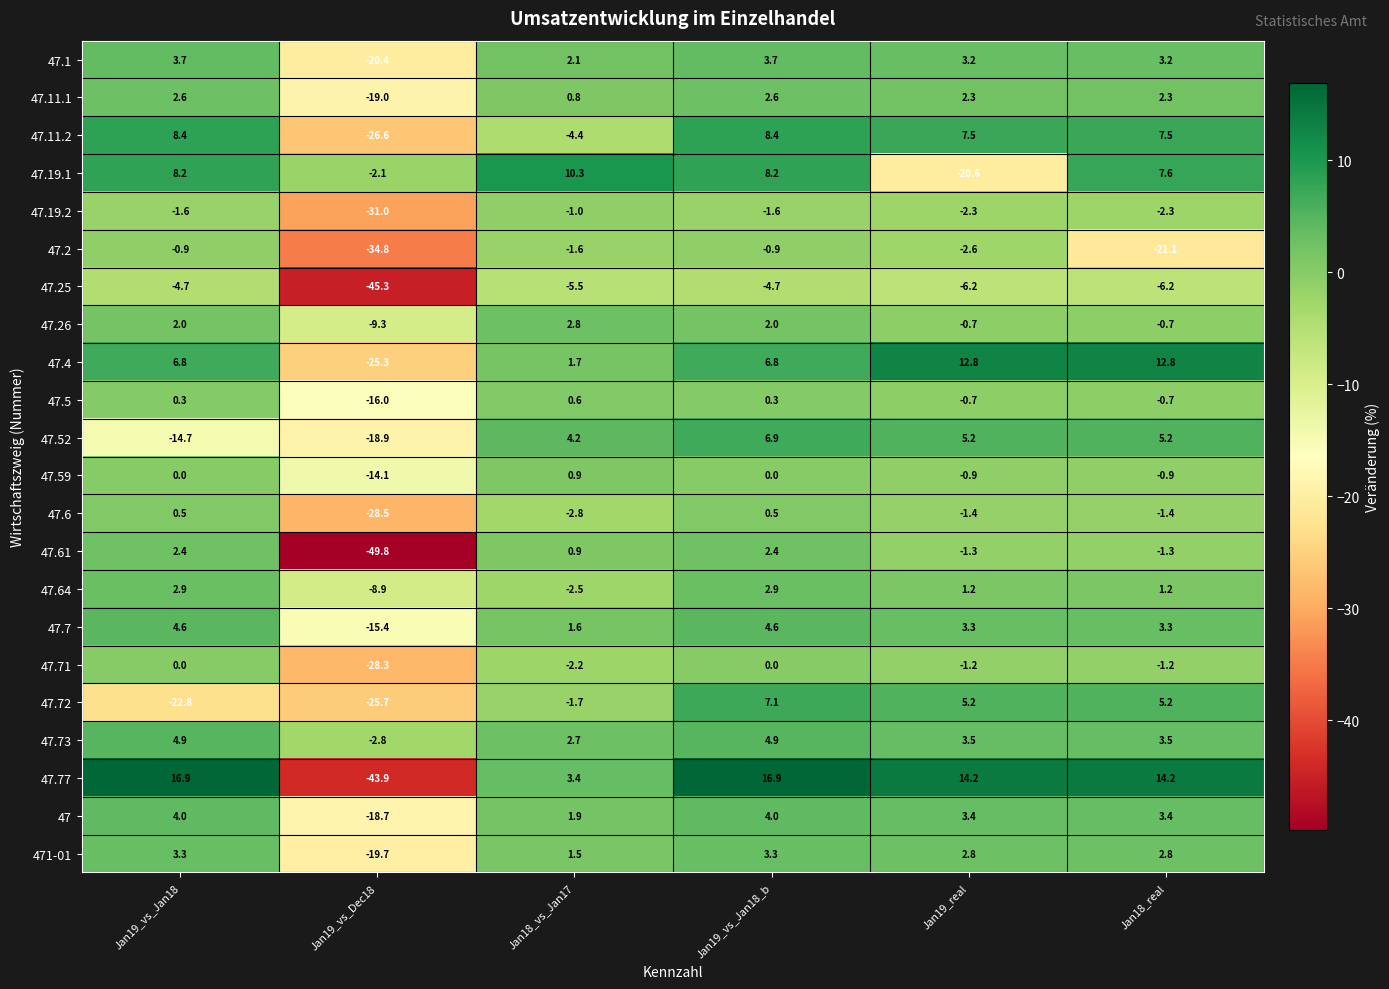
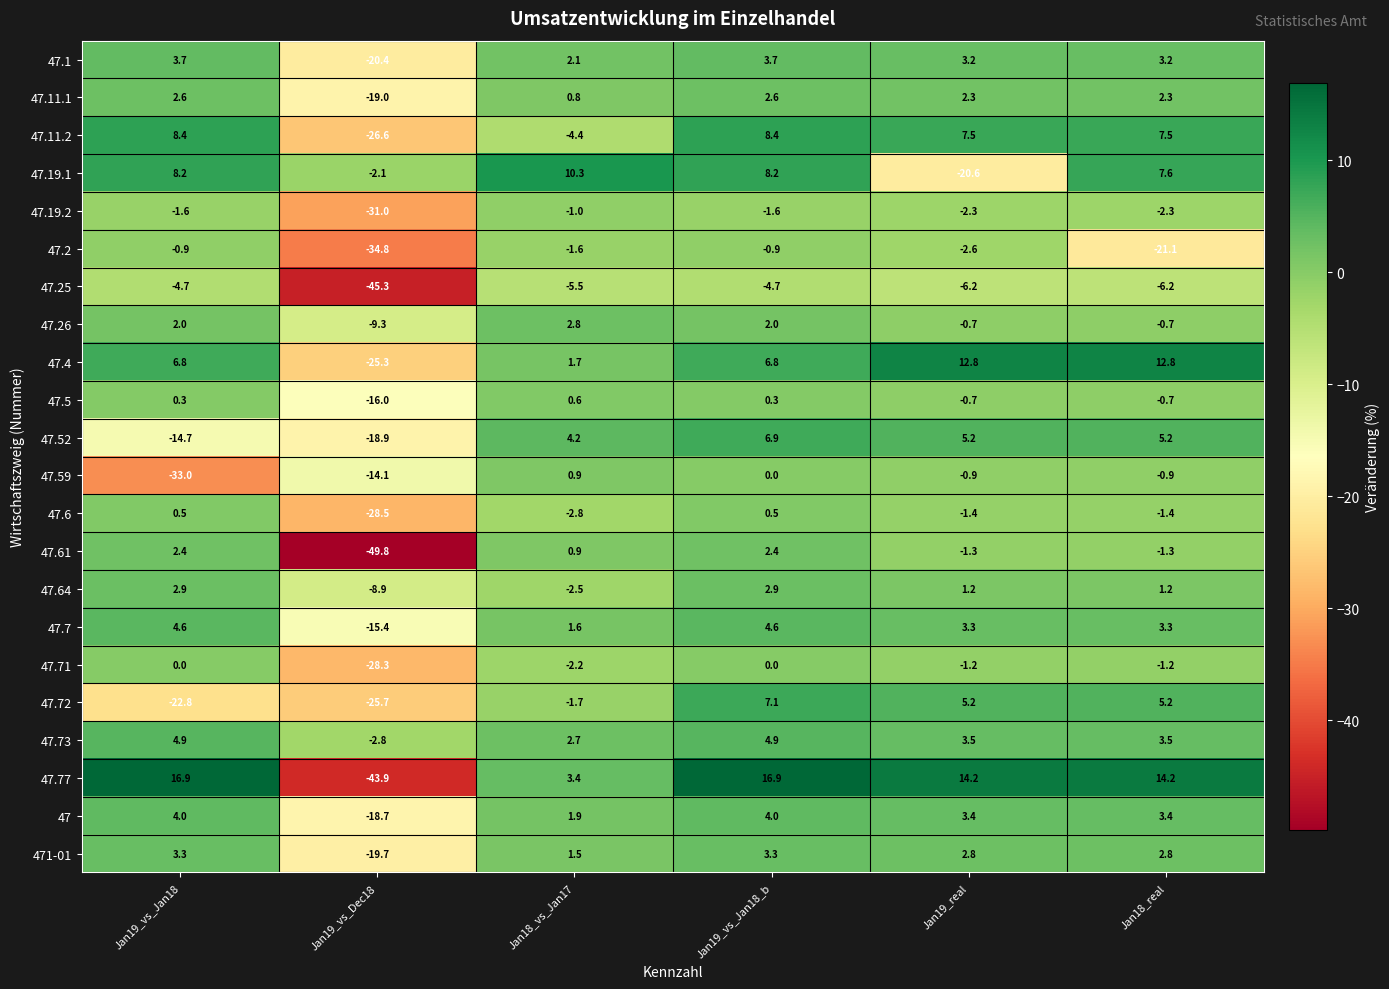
  {
    "47.1": {
      "Jan19_vs_Jan18": 3.7,
      "Jan19_vs_Dec18": -20.4,
      "Jan18_vs_Jan17": 2.1,
      "Jan19_vs_Jan18_b": 3.7,
      "Jan19_real": 3.2,
      "Jan18_real": 3.2
    },
    "47.11.1": {
      "Jan19_vs_Jan18": 2.6,
      "Jan19_vs_Dec18": -19.0,
      "Jan18_vs_Jan17": 0.8,
      "Jan19_vs_Jan18_b": 2.6,
      "Jan19_real": 2.3,
      "Jan18_real": 2.3
    },
    "47.11.2": {
      "Jan19_vs_Jan18": 8.4,
      "Jan19_vs_Dec18": -26.6,
      "Jan18_vs_Jan17": -4.4,
      "Jan19_vs_Jan18_b": 8.4,
      "Jan19_real": 7.5,
      "Jan18_real": 7.5
    },
    "47.19.1": {
      "Jan19_vs_Jan18": 8.2,
      "Jan19_vs_Dec18": -2.1,
      "Jan18_vs_Jan17": 10.3,
      "Jan19_vs_Jan18_b": 8.2,
      "Jan19_real": -20.6,
      "Jan18_real": 7.6
    },
    "47.19.2": {
      "Jan19_vs_Jan18": -1.6,
      "Jan19_vs_Dec18": -31.0,
      "Jan18_vs_Jan17": -1.0,
      "Jan19_vs_Jan18_b": -1.6,
      "Jan19_real": -2.3,
      "Jan18_real": -2.3
    },
    "47.2": {
      "Jan19_vs_Jan18": -0.9,
      "Jan19_vs_Dec18": -34.8,
      "Jan18_vs_Jan17": -1.6,
      "Jan19_vs_Jan18_b": -0.9,
      "Jan19_real": -2.6,
      "Jan18_real": -21.1
    },
    "47.25": {
      "Jan19_vs_Jan18": -4.7,
      "Jan19_vs_Dec18": -45.3,
      "Jan18_vs_Jan17": -5.5,
      "Jan19_vs_Jan18_b": -4.7,
      "Jan19_real": -6.2,
      "Jan18_real": -6.2
    },
    "47.26": {
      "Jan19_vs_Jan18": 2.0,
      "Jan19_vs_Dec18": -9.3,
      "Jan18_vs_Jan17": 2.8,
      "Jan19_vs_Jan18_b": 2.0,
      "Jan19_real": -0.7,
      "Jan18_real": -0.7
    },
    "47.4": {
      "Jan19_vs_Jan18": 6.8,
      "Jan19_vs_Dec18": -25.3,
      "Jan18_vs_Jan17": 1.7,
      "Jan19_vs_Jan18_b": 6.8,
      "Jan19_real": 12.8,
      "Jan18_real": 12.8
    },
    "47.5": {
      "Jan19_vs_Jan18": 0.3,
      "Jan19_vs_Dec18": -16.0,
      "Jan18_vs_Jan17": 0.6,
      "Jan19_vs_Jan18_b": 0.3,
      "Jan19_real": -0.7,
      "Jan18_real": -0.7
    },
    "47.52": {
      "Jan19_vs_Jan18": -14.7,
      "Jan19_vs_Dec18": -18.9,
      "Jan18_vs_Jan17": 4.2,
      "Jan19_vs_Jan18_b": 6.9,
      "Jan19_real": 5.2,
      "Jan18_real": 5.2
    },
    "47.59": {
-     "Jan19_vs_Jan18": 0.0,
+     "Jan19_vs_Jan18": -33.0,
      "Jan19_vs_Dec18": -14.1,
      "Jan18_vs_Jan17": 0.9,
      "Jan19_vs_Jan18_b": 0.0,
      "Jan19_real": -0.9,
      "Jan18_real": -0.9
    },
    "47.6": {
      "Jan19_vs_Jan18": 0.5,
      "Jan19_vs_Dec18": -28.5,
      "Jan18_vs_Jan17": -2.8,
      "Jan19_vs_Jan18_b": 0.5,
      "Jan19_real": -1.4,
      "Jan18_real": -1.4
    },
    "47.61": {
      "Jan19_vs_Jan18": 2.4,
      "Jan19_vs_Dec18": -49.8,
      "Jan18_vs_Jan17": 0.9,
      "Jan19_vs_Jan18_b": 2.4,
      "Jan19_real": -1.3,
      "Jan18_real": -1.3
    },
    "47.64": {
      "Jan19_vs_Jan18": 2.9,
      "Jan19_vs_Dec18": -8.9,
      "Jan18_vs_Jan17": -2.5,
      "Jan19_vs_Jan18_b": 2.9,
      "Jan19_real": 1.2,
      "Jan18_real": 1.2
    },
    "47.7": {
      "Jan19_vs_Jan18": 4.6,
      "Jan19_vs_Dec18": -15.4,
      "Jan18_vs_Jan17": 1.6,
      "Jan19_vs_Jan18_b": 4.6,
      "Jan19_real": 3.3,
      "Jan18_real": 3.3
    },
    "47.71": {
      "Jan19_vs_Jan18": 0.0,
      "Jan19_vs_Dec18": -28.3,
      "Jan18_vs_Jan17": -2.2,
      "Jan19_vs_Jan18_b": 0.0,
      "Jan19_real": -1.2,
      "Jan18_real": -1.2
    },
    "47.72": {
      "Jan19_vs_Jan18": -22.8,
      "Jan19_vs_Dec18": -25.7,
      "Jan18_vs_Jan17": -1.7,
      "Jan19_vs_Jan18_b": 7.1,
      "Jan19_real": 5.2,
      "Jan18_real": 5.2
    },
    "47.73": {
      "Jan19_vs_Jan18": 4.9,
      "Jan19_vs_Dec18": -2.8,
      "Jan18_vs_Jan17": 2.7,
      "Jan19_vs_Jan18_b": 4.9,
      "Jan19_real": 3.5,
      "Jan18_real": 3.5
    },
    "47.77": {
      "Jan19_vs_Jan18": 16.9,
      "Jan19_vs_Dec18": -43.9,
      "Jan18_vs_Jan17": 3.4,
      "Jan19_vs_Jan18_b": 16.9,
      "Jan19_real": 14.2,
      "Jan18_real": 14.2
    },
    "47": {
      "Jan19_vs_Jan18": 4.0,
      "Jan19_vs_Dec18": -18.7,
      "Jan18_vs_Jan17": 1.9,
      "Jan19_vs_Jan18_b": 4.0,
      "Jan19_real": 3.4,
      "Jan18_real": 3.4
    },
    "471-01": {
      "Jan19_vs_Jan18": 3.3,
      "Jan19_vs_Dec18": -19.7,
      "Jan18_vs_Jan17": 1.5,
      "Jan19_vs_Jan18_b": 3.3,
      "Jan19_real": 2.8,
      "Jan18_real": 2.8
    }
  }
